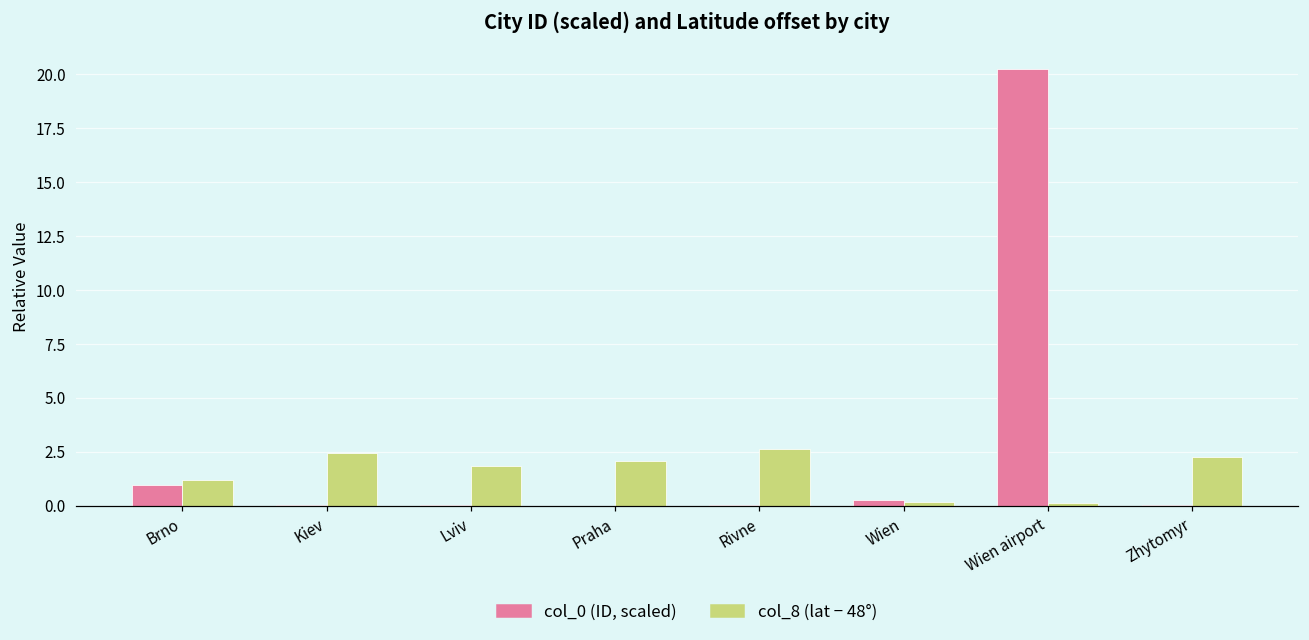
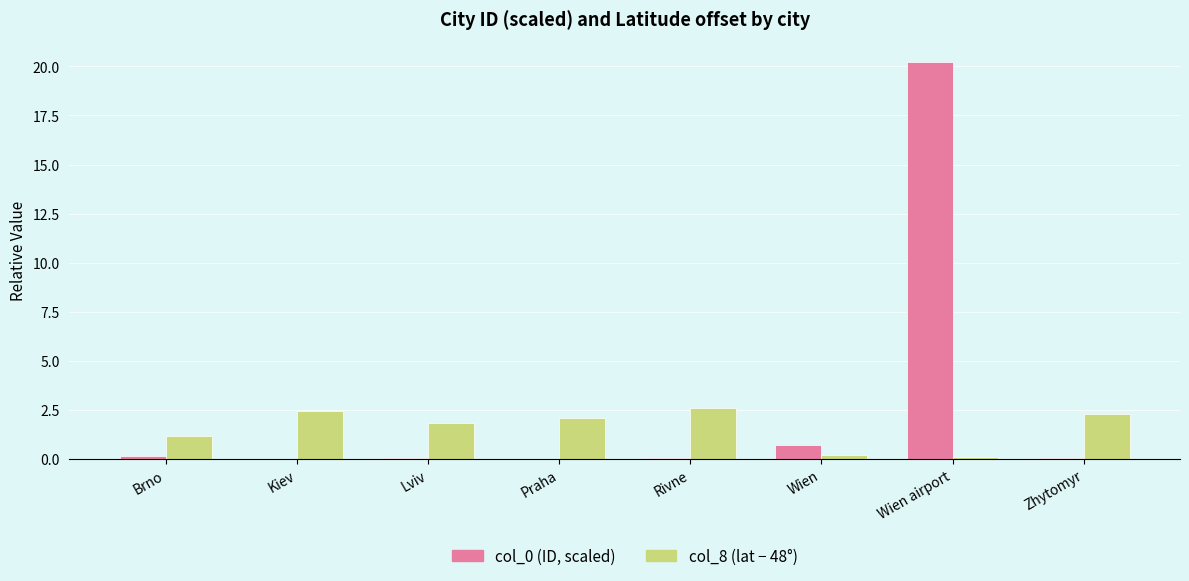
  {
    "col_0 (ID, scaled)": {
-     "Brno": 1.0,
-     "Wien": 0.3,
+     "Brno": 0.2,
+     "Wien": 0.7,
      "Wien airport": 20.2
    }
  }
